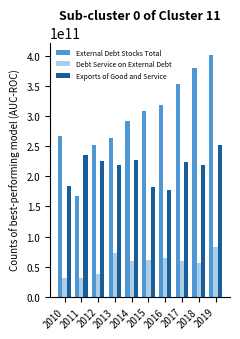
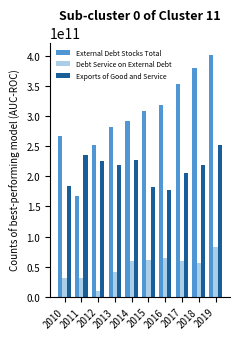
  {
    "External Debt Stocks Total": {
      "2010": 270000000000,
      "2011": 170000000000,
      "2012": 250000000000,
-     "2013": 260000000000,
+     "2013": 280000000000,
      "2014": 290000000000,
      "2015": 310000000000,
      "2016": 320000000000,
      "2017": 350000000000,
      "2018": 380000000000,
      "2019": 400000000000
    },
    "Debt Service on External Debt": {
      "2010": 30000000000,
      "2011": 30000000000,
-     "2012": 40000000000,
-     "2013": 70000000000,
+     "2012": 10000000000,
+     "2013": 40000000000,
      "2014": 60000000000,
      "2015": 60000000000,
      "2016": 60000000000,
      "2017": 60000000000,
      "2018": 60000000000,
      "2019": 80000000000
    },
    "Exports of Good and Service": {
      "2010": 180000000000,
      "2011": 240000000000,
      "2012": 230000000000,
      "2013": 220000000000,
      "2014": 230000000000,
      "2015": 180000000000,
      "2016": 180000000000,
-     "2017": 220000000000,
+     "2017": 200000000000,
      "2018": 220000000000,
      "2019": 250000000000
    }
  }
